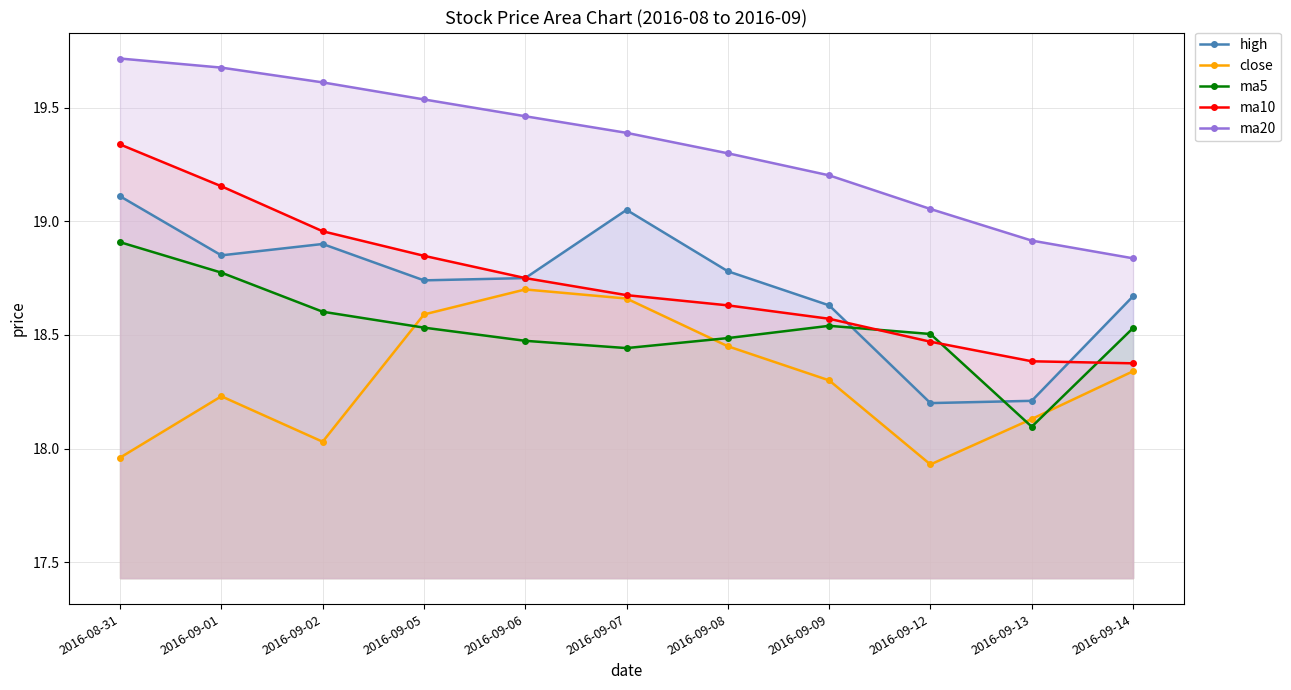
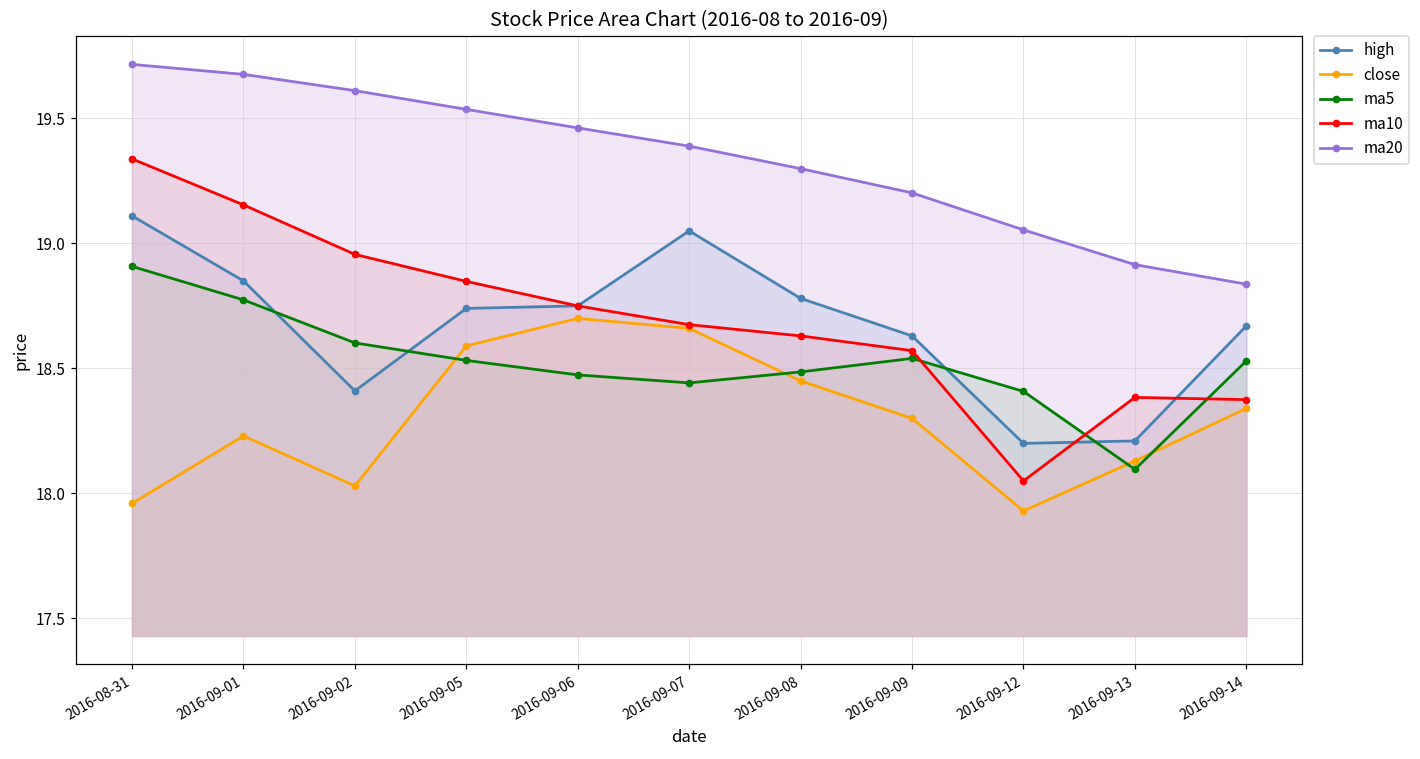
  {
    "high": {
      "2016-08-31": 19.11,
      "2016-09-01": 18.85,
-     "2016-09-02": 18.90,
+     "2016-09-02": 18.41,
      "2016-09-05": 18.74,
      "2016-09-07": 19.05,
      "2016-09-08": 18.78,
      "2016-09-09": 18.63,
      "2016-09-12": 18.20,
      "2016-09-13": 18.21,
      "2016-09-14": 18.67
    },
    "close": {
      "2016-08-31": 17.96,
      "2016-09-01": 18.23,
      "2016-09-02": 18.03,
      "2016-09-05": 18.59,
      "2016-09-06": 18.70,
      "2016-09-07": 18.66,
      "2016-09-08": 18.45,
      "2016-09-09": 18.30,
      "2016-09-12": 17.93,
      "2016-09-13": 18.13,
      "2016-09-14": 18.34
    },
    "ma5": {
      "2016-08-31": 18.91,
      "2016-09-01": 18.77,
      "2016-09-02": 18.60,
      "2016-09-05": 18.53,
      "2016-09-06": 18.47,
      "2016-09-07": 18.44,
      "2016-09-08": 18.49,
      "2016-09-09": 18.54,
-     "2016-09-12": 18.50,
+     "2016-09-12": 18.41,
      "2016-09-13": 18.10,
      "2016-09-14": 18.53
    },
    "ma10": {
      "2016-08-31": 19.34,
      "2016-09-01": 19.15,
      "2016-09-02": 18.96,
      "2016-09-05": 18.85,
      "2016-09-07": 18.68,
      "2016-09-08": 18.63,
      "2016-09-09": 18.57,
-     "2016-09-12": 18.47,
+     "2016-09-12": 18.05,
      "2016-09-13": 18.38,
      "2016-09-14": 18.38
    },
    "ma20": {
      "2016-08-31": 19.72,
      "2016-09-01": 19.68,
      "2016-09-02": 19.61,
      "2016-09-05": 19.54,
      "2016-09-06": 19.46,
      "2016-09-07": 19.39,
      "2016-09-08": 19.30,
      "2016-09-09": 19.20,
      "2016-09-12": 19.05,
      "2016-09-13": 18.92,
      "2016-09-14": 18.84
    }
  }
